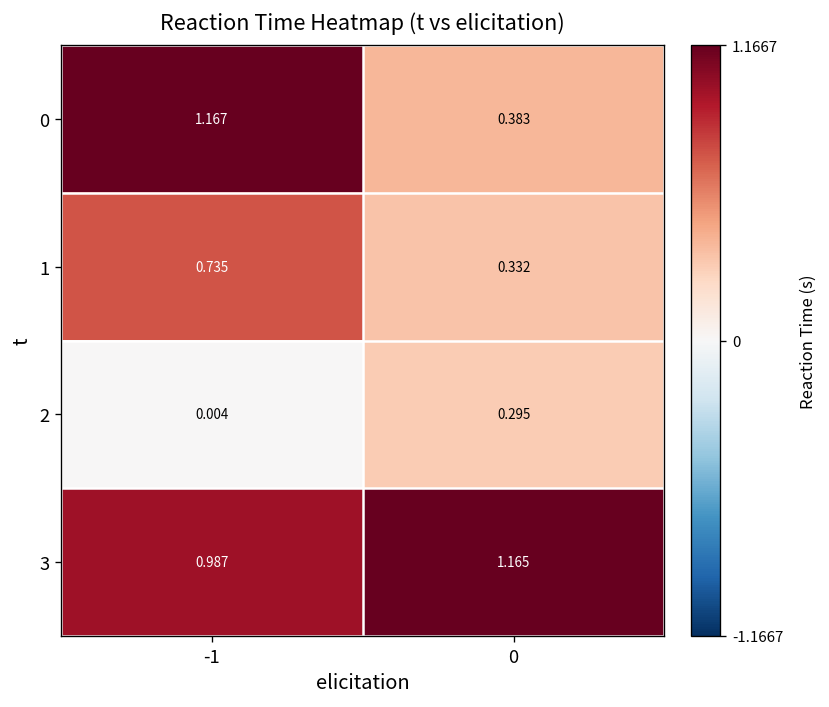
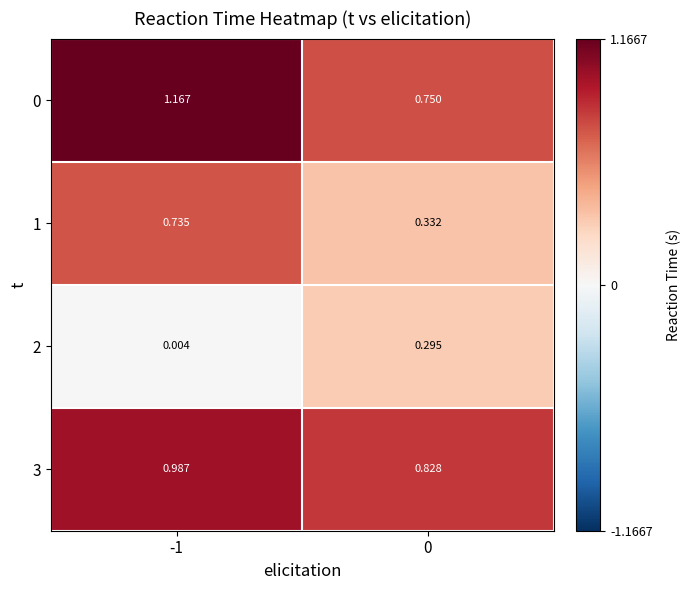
  {
    "0": {
      "-1": 1.167,
-     "0": 0.383
+     "0": 0.750
    },
    "1": {
      "-1": 0.735,
      "0": 0.332
    },
    "2": {
      "-1": 0.004,
      "0": 0.295
    },
    "3": {
      "-1": 0.987,
-     "0": 1.165
+     "0": 0.828
    }
  }
